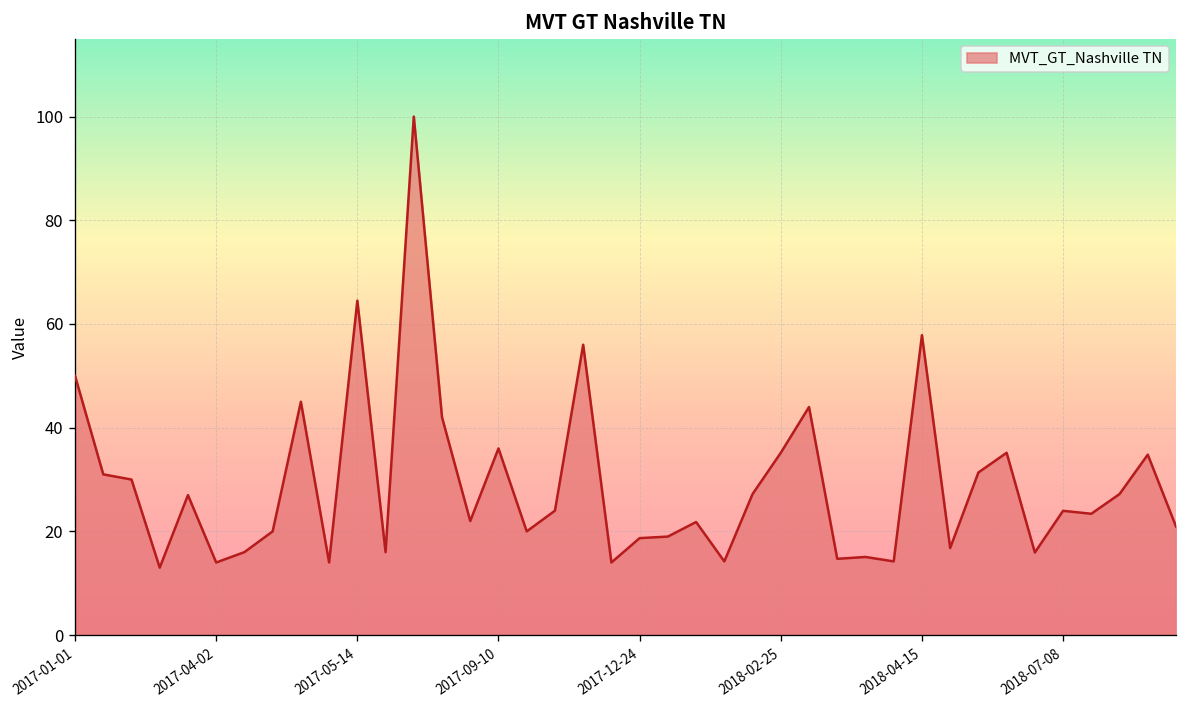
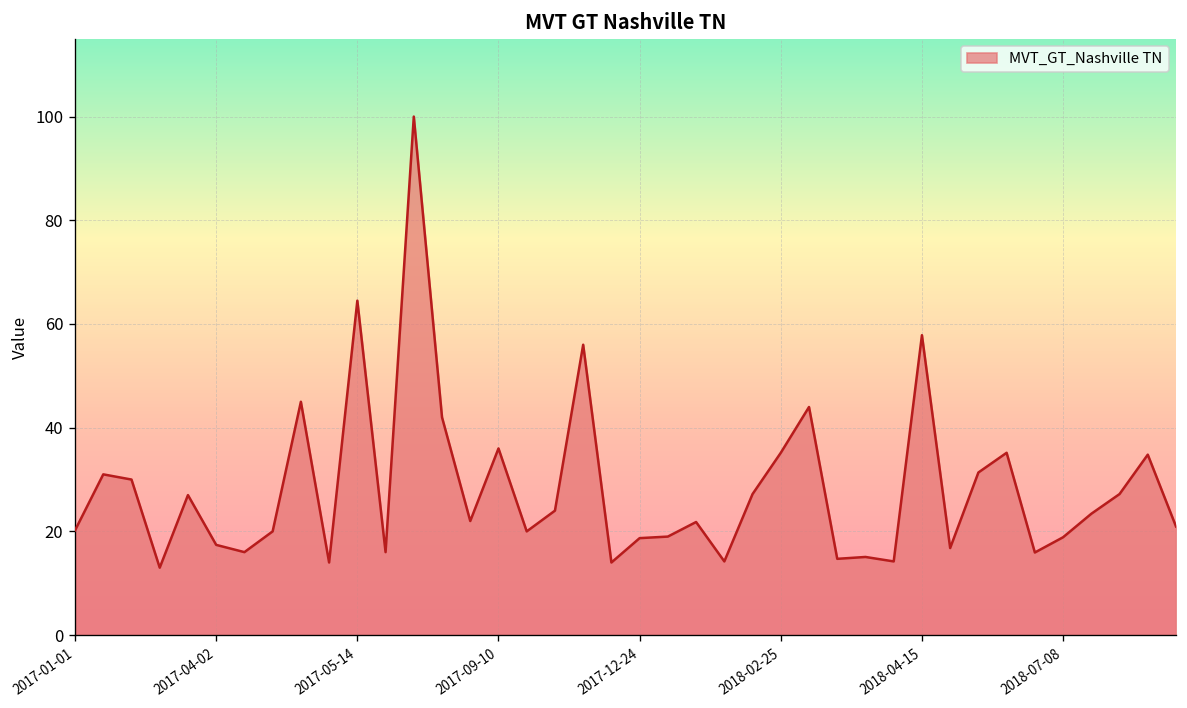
  {
-   "2017-01-01": 50,
-   "2017-04-02": 14,
+   "2017-01-01": 20,
+   "2017-04-02": 17,
    "2017-05-14": 65,
    "2017-09-10": 36,
    "2017-12-24": 19,
    "2018-02-25": 35,
    "2018-04-15": 58,
-   "2018-07-08": 24
+   "2018-07-08": 19
  }
